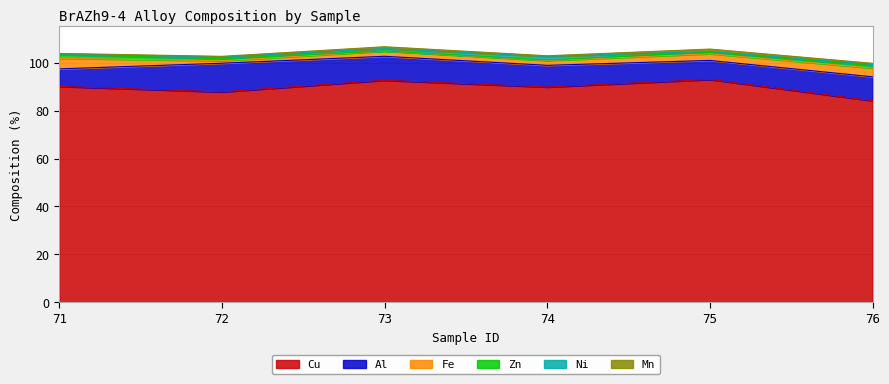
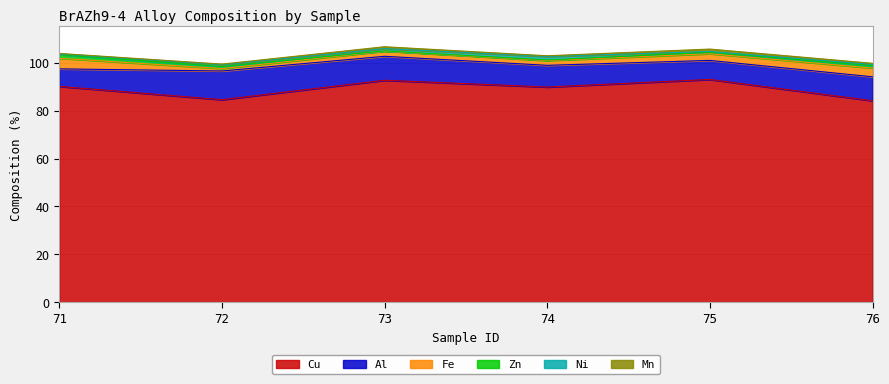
  {
    "Cu": {
      "71": 90,
-     "72": 88,
+     "72": 85,
      "73": 93,
      "74": 90,
      "75": 93,
      "76": 84
    },
    "Al": {
      "71": 7,
      "73": 10,
      "74": 9,
      "75": 8,
      "76": 10
    },
    "Fe": {
      "71": 4
    }
  }
